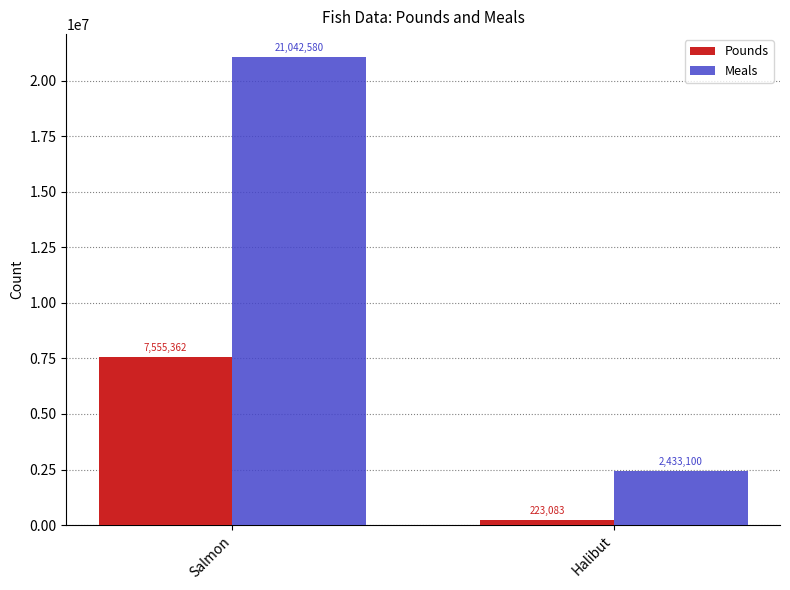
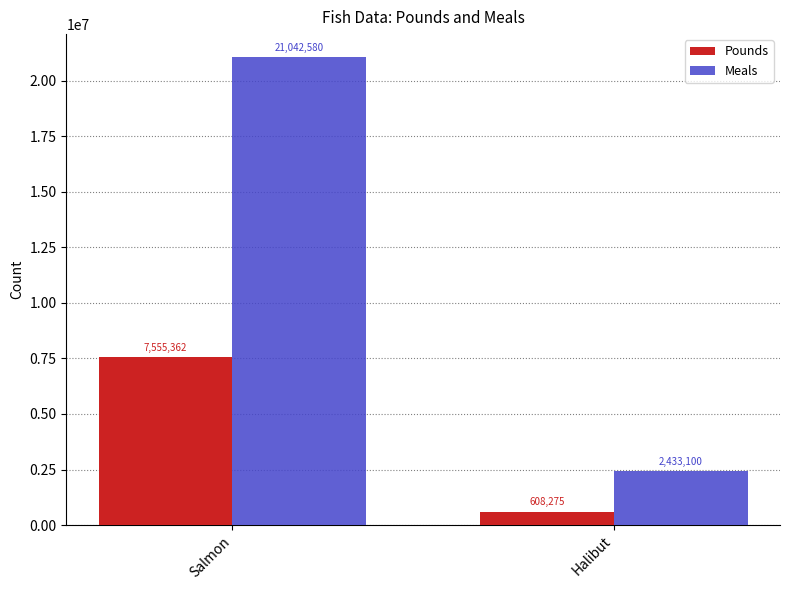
  {
    "Pounds": {
      "Salmon": "7,555,362",
-     "Halibut": "223,083"
+     "Halibut": "608,275"
    },
    "Meals": {
      "Salmon": "21,042,580",
      "Halibut": "2,433,100"
    }
  }
